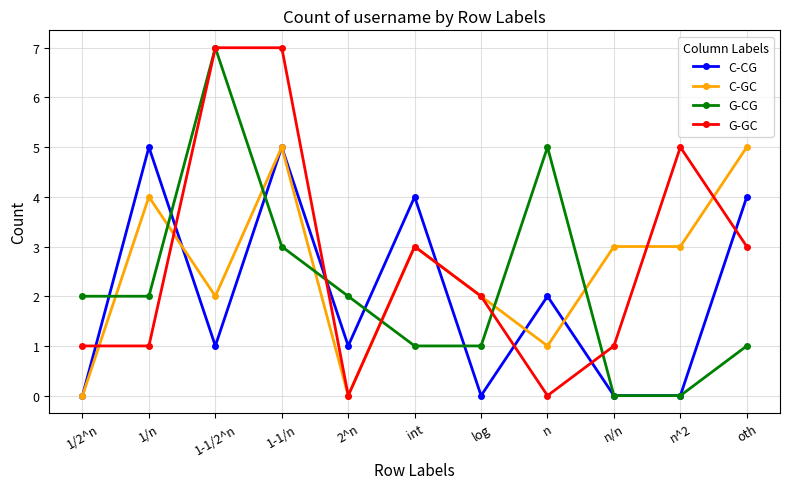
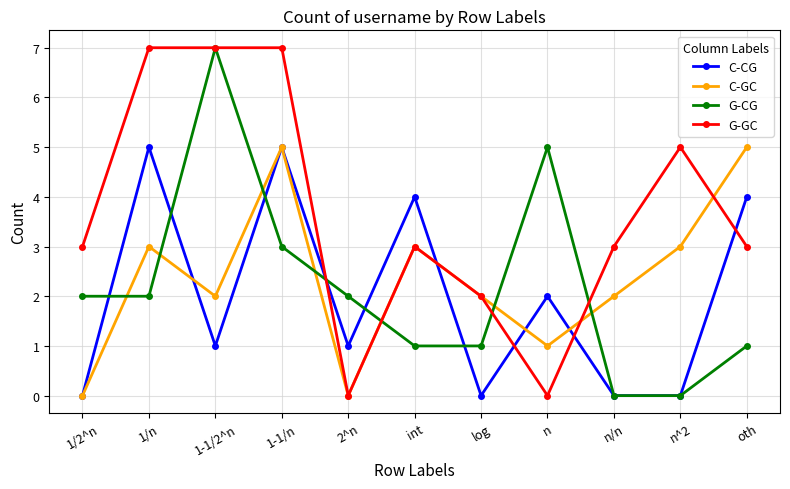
  {
    "C-CG": {
      "1/n": 5,
      "1-1/2^n": 1,
      "2^n": 1,
      "int": 4,
      "log": 0,
      "n": 2,
      "oth": 4
    },
    "C-GC": {
-     "1/n": 4,
+     "1/n": 3,
      "1-1/2^n": 2,
      "n": 1,
-     "n/n": 3,
+     "n/n": 2,
      "n^2": 3,
      "oth": 5
    },
    "G-CG": {
      "1/2^n": 2,
      "1/n": 2,
      "1-1/n": 3,
      "2^n": 2,
      "int": 1,
      "log": 1,
      "n": 5,
      "oth": 1
    },
    "G-GC": {
-     "1/2^n": 1,
-     "1/n": 1,
+     "1/2^n": 3,
+     "1/n": 7,
      "1-1/n": 7,
      "n": 0,
-     "n/n": 1,
+     "n/n": 3,
      "n^2": 5,
      "oth": 3
    }
  }
